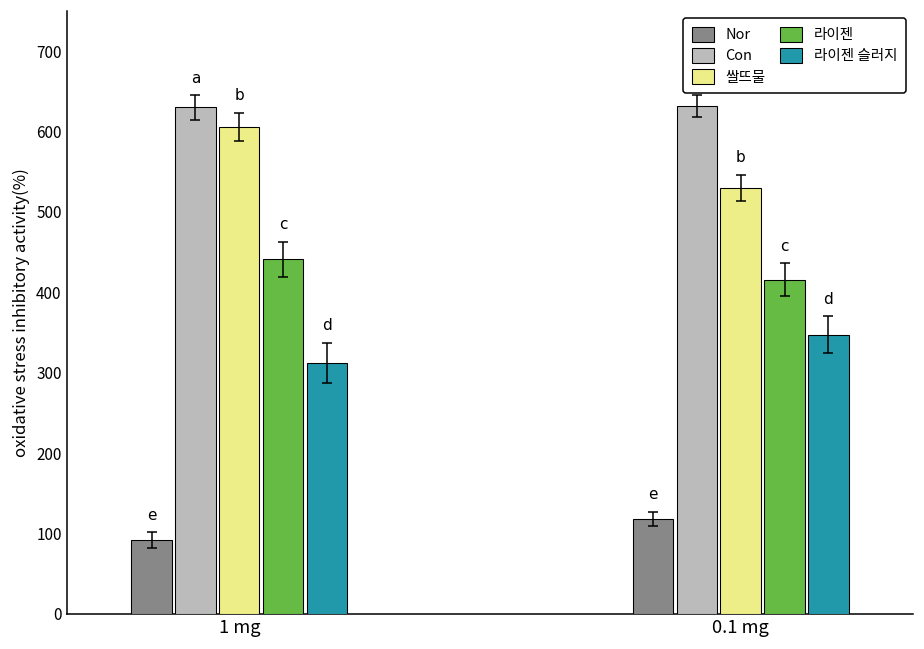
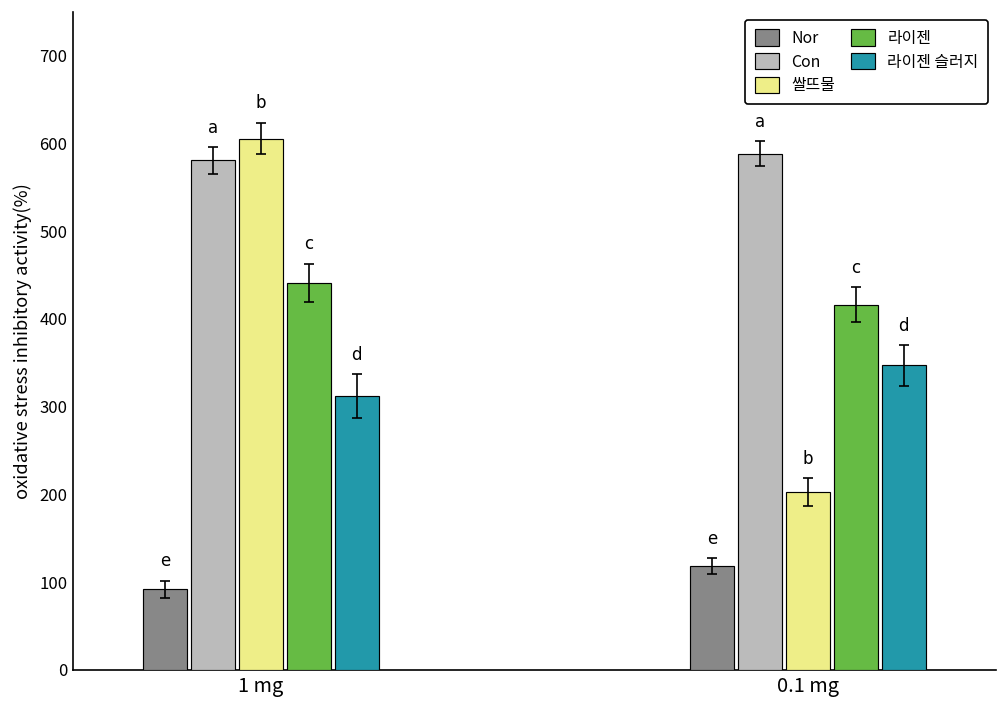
  {
    "Nor": {
      "1 mg": 90,
      "0.1 mg": 120
    },
    "Con": {
-     "1 mg": 630,
-     "0.1 mg": 630
+     "1 mg": 580,
+     "0.1 mg": 590
    },
    "쌀뜨물": {
      "1 mg": 610,
-     "0.1 mg": 530
+     "0.1 mg": 200
    },
    "라이젠": {
      "1 mg": 440,
      "0.1 mg": 420
    }
  }
